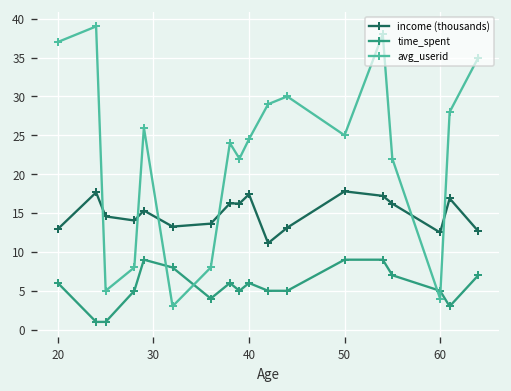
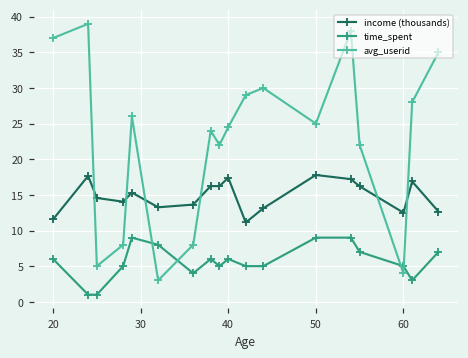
  {
    "income (thousands)": {
-     "20": 13,
+     "20": 12,
      "40": 17,
      "50": 18,
      "60": 13
    }
  }
